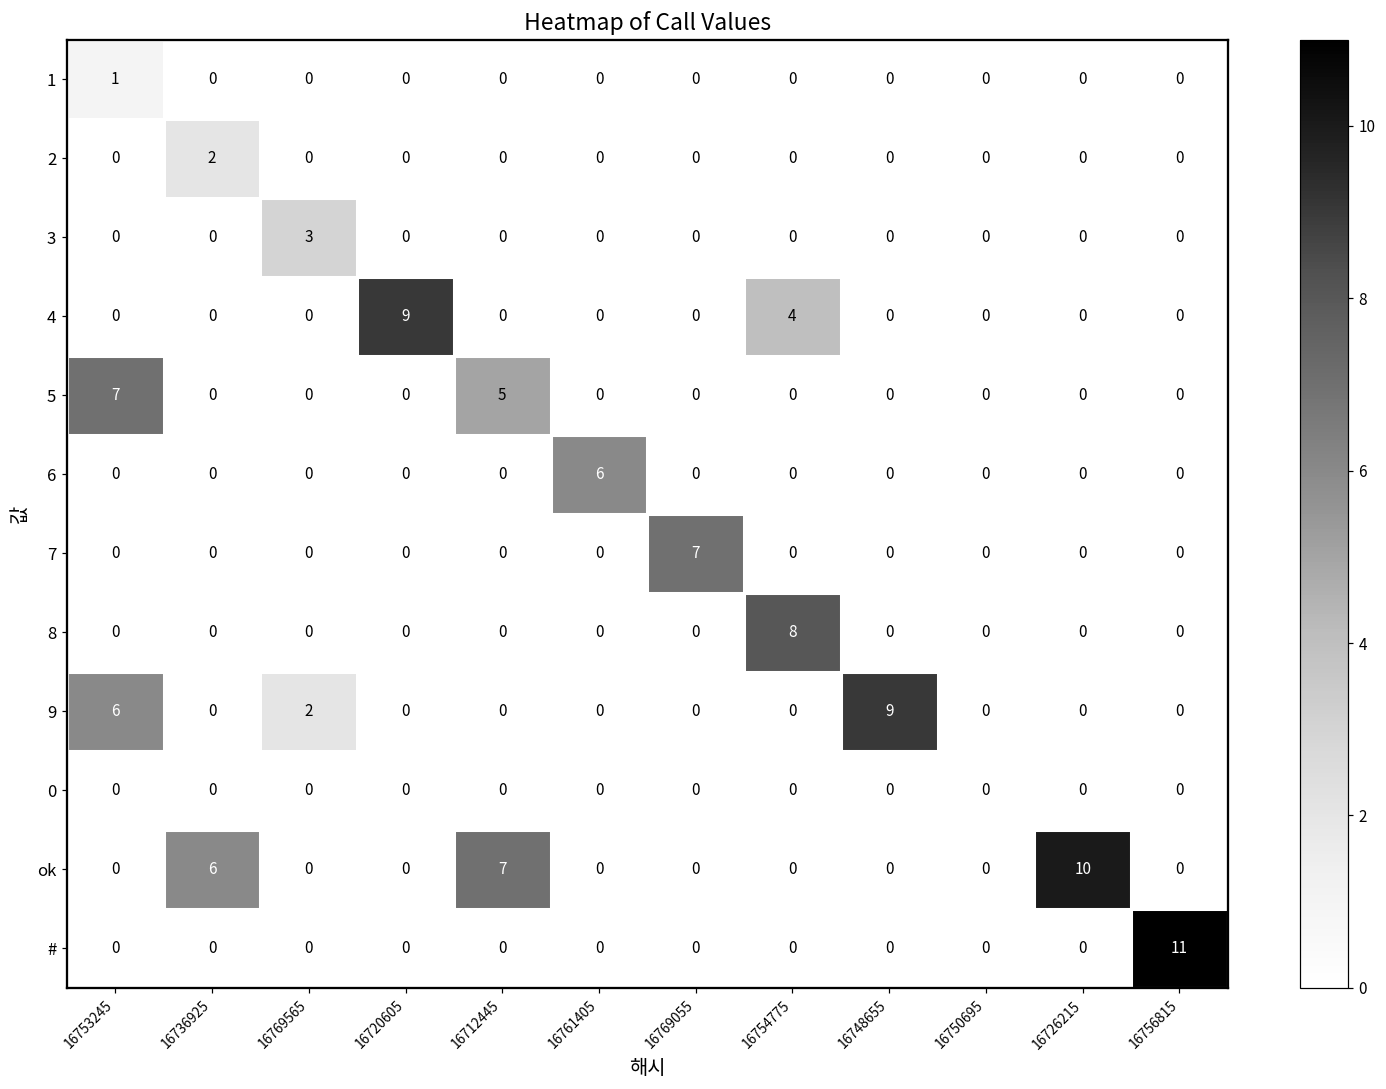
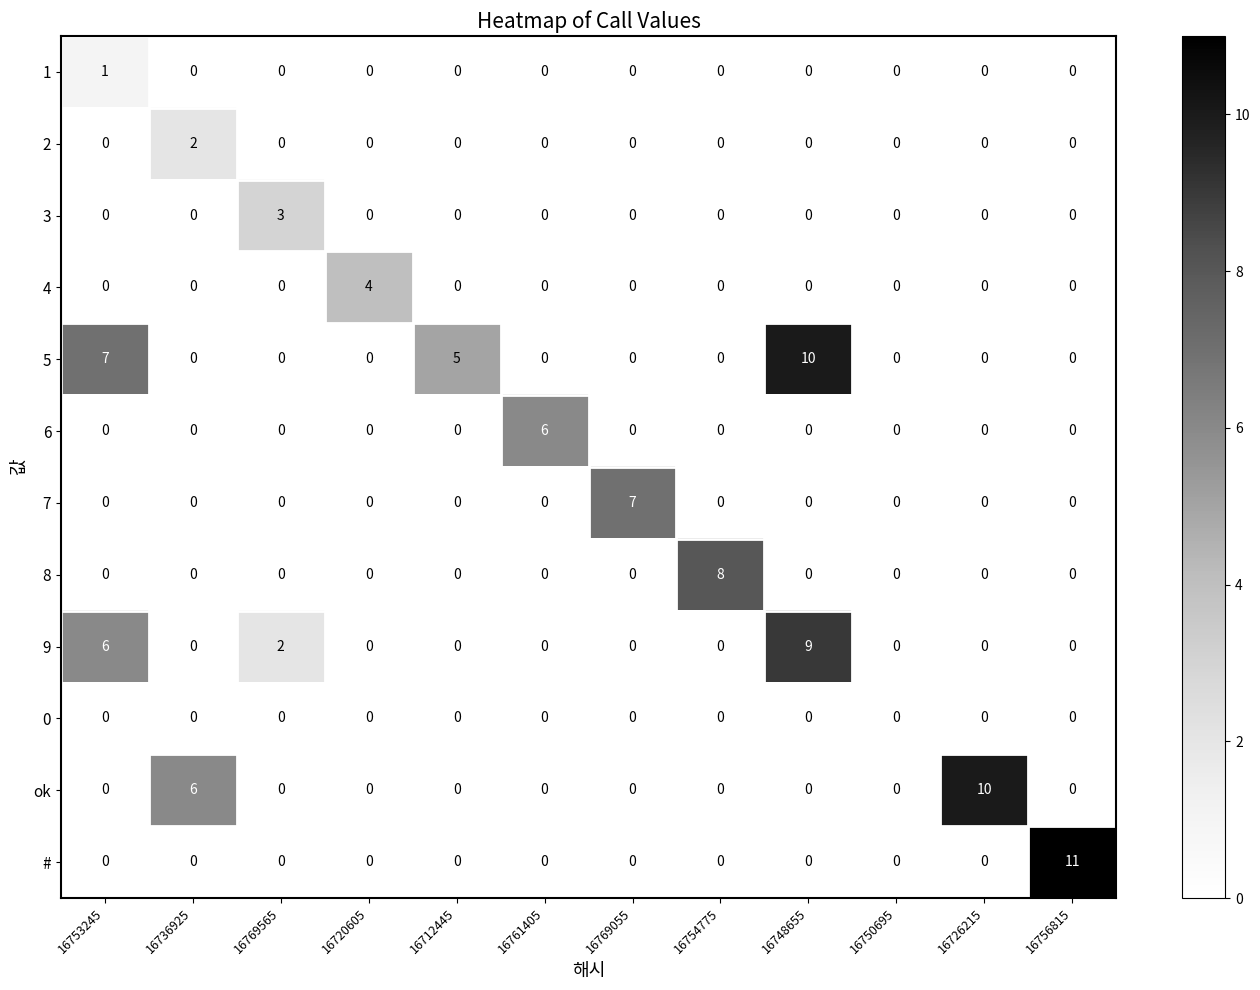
  {
    "1": {
      "16753245": 1,
      "16736925": 0,
      "16769565": 0,
      "16720605": 0,
      "16712445": 0,
      "16761405": 0,
      "16769055": 0,
      "16754775": 0,
      "16748655": 0,
      "16750695": 0,
      "16726215": 0,
      "16756815": 0
    },
    "2": {
      "16753245": 0,
      "16736925": 2,
      "16769565": 0,
      "16720605": 0,
      "16712445": 0,
      "16761405": 0,
      "16769055": 0,
      "16754775": 0,
      "16748655": 0,
      "16750695": 0,
      "16726215": 0,
      "16756815": 0
    },
    "3": {
      "16753245": 0,
      "16736925": 0,
      "16769565": 3,
      "16720605": 0,
      "16712445": 0,
      "16761405": 0,
      "16769055": 0,
      "16754775": 0,
      "16748655": 0,
      "16750695": 0,
      "16726215": 0,
      "16756815": 0
    },
    "4": {
      "16753245": 0,
      "16736925": 0,
      "16769565": 0,
-     "16720605": 9,
+     "16720605": 4,
      "16712445": 0,
      "16761405": 0,
      "16769055": 0,
-     "16754775": 4,
+     "16754775": 0,
      "16748655": 0,
      "16750695": 0,
      "16726215": 0,
      "16756815": 0
    },
    "5": {
      "16753245": 7,
      "16736925": 0,
      "16769565": 0,
      "16720605": 0,
      "16712445": 5,
      "16761405": 0,
      "16769055": 0,
      "16754775": 0,
-     "16748655": 0,
+     "16748655": 10,
      "16750695": 0,
      "16726215": 0,
      "16756815": 0
    },
    "6": {
      "16753245": 0,
      "16736925": 0,
      "16769565": 0,
      "16720605": 0,
      "16712445": 0,
      "16761405": 6,
      "16769055": 0,
      "16754775": 0,
      "16748655": 0,
      "16750695": 0,
      "16726215": 0,
      "16756815": 0
    },
    "7": {
      "16753245": 0,
      "16736925": 0,
      "16769565": 0,
      "16720605": 0,
      "16712445": 0,
      "16761405": 0,
      "16769055": 7,
      "16754775": 0,
      "16748655": 0,
      "16750695": 0,
      "16726215": 0,
      "16756815": 0
    },
    "8": {
      "16753245": 0,
      "16736925": 0,
      "16769565": 0,
      "16720605": 0,
      "16712445": 0,
      "16761405": 0,
      "16769055": 0,
      "16754775": 8,
      "16748655": 0,
      "16750695": 0,
      "16726215": 0,
      "16756815": 0
    },
    "9": {
      "16753245": 6,
      "16736925": 0,
      "16769565": 2,
      "16720605": 0,
      "16712445": 0,
      "16761405": 0,
      "16769055": 0,
      "16754775": 0,
      "16748655": 9,
      "16750695": 0,
      "16726215": 0,
      "16756815": 0
    },
    "0": {
      "16753245": 0,
      "16736925": 0,
      "16769565": 0,
      "16720605": 0,
      "16712445": 0,
      "16761405": 0,
      "16769055": 0,
      "16754775": 0,
      "16748655": 0,
      "16750695": 0,
      "16726215": 0,
      "16756815": 0
    },
    "ok": {
      "16753245": 0,
      "16736925": 6,
      "16769565": 0,
      "16720605": 0,
-     "16712445": 7,
+     "16712445": 0,
      "16761405": 0,
      "16769055": 0,
      "16754775": 0,
      "16748655": 0,
      "16750695": 0,
      "16726215": 10,
      "16756815": 0
    },
    "#": {
      "16753245": 0,
      "16736925": 0,
      "16769565": 0,
      "16720605": 0,
      "16712445": 0,
      "16761405": 0,
      "16769055": 0,
      "16754775": 0,
      "16748655": 0,
      "16750695": 0,
      "16726215": 0,
      "16756815": 11
    }
  }
